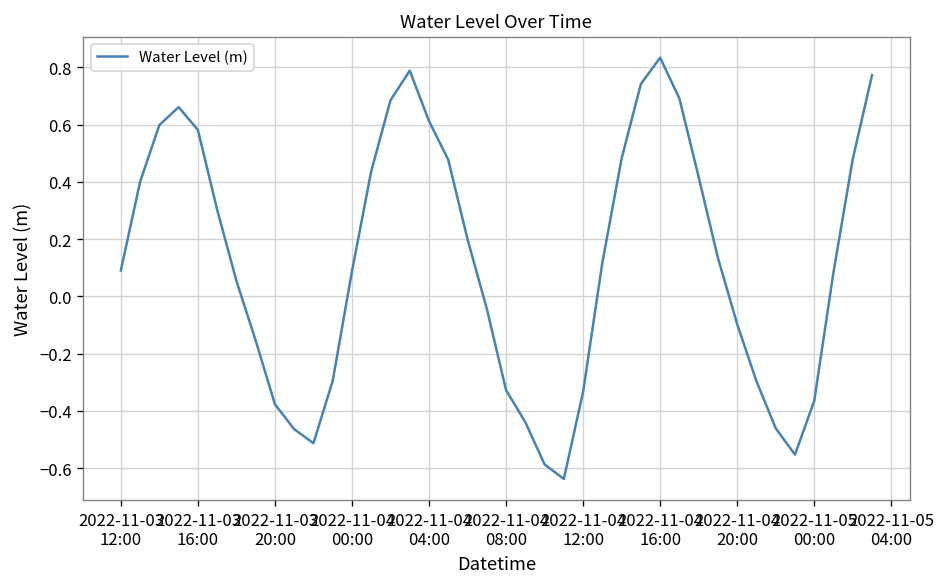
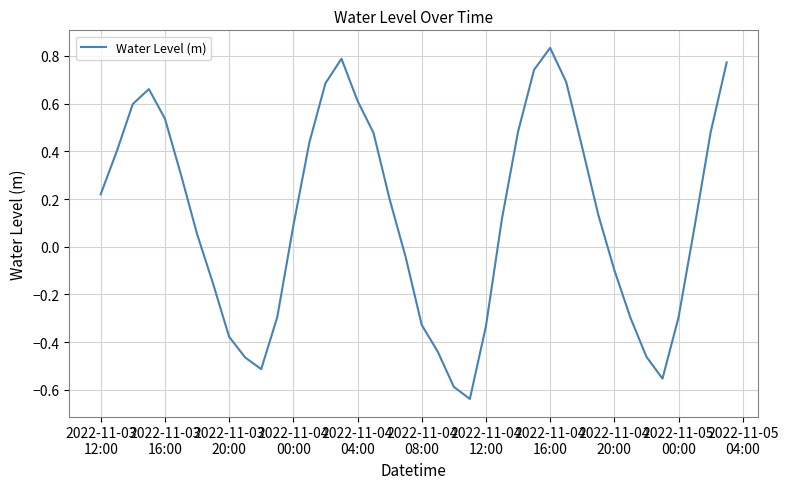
  {
-   "2022-11-03 12:00": 0.09,
-   "2022-11-03 16:00": 0.58,
+   "2022-11-03 12:00": 0.22,
+   "2022-11-03 16:00": 0.54,
    "2022-11-03 20:00": -0.38,
    "2022-11-04 00:00": 0.09,
    "2022-11-04 04:00": 0.61,
    "2022-11-04 08:00": -0.33,
    "2022-11-04 12:00": -0.33,
    "2022-11-04 16:00": 0.83,
    "2022-11-04 20:00": -0.10,
-   "2022-11-05 00:00": -0.37
+   "2022-11-05 00:00": -0.30
  }
